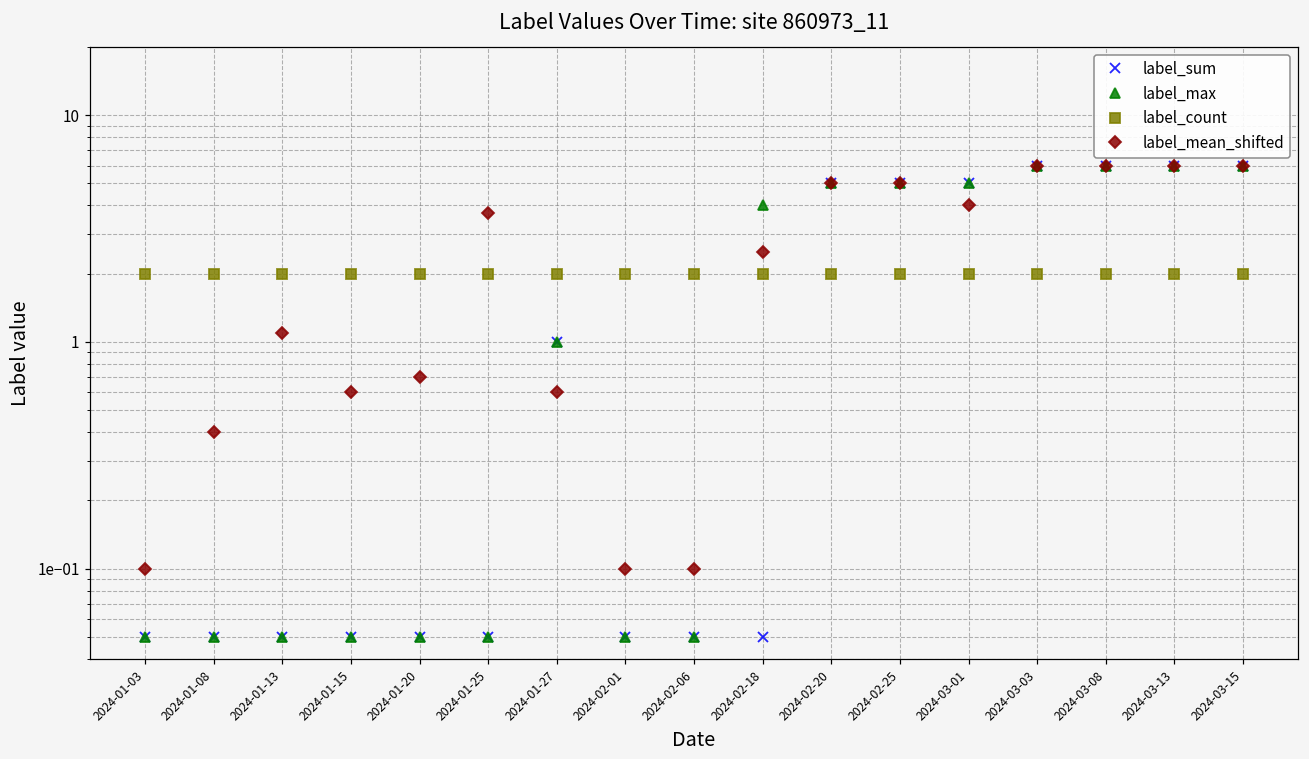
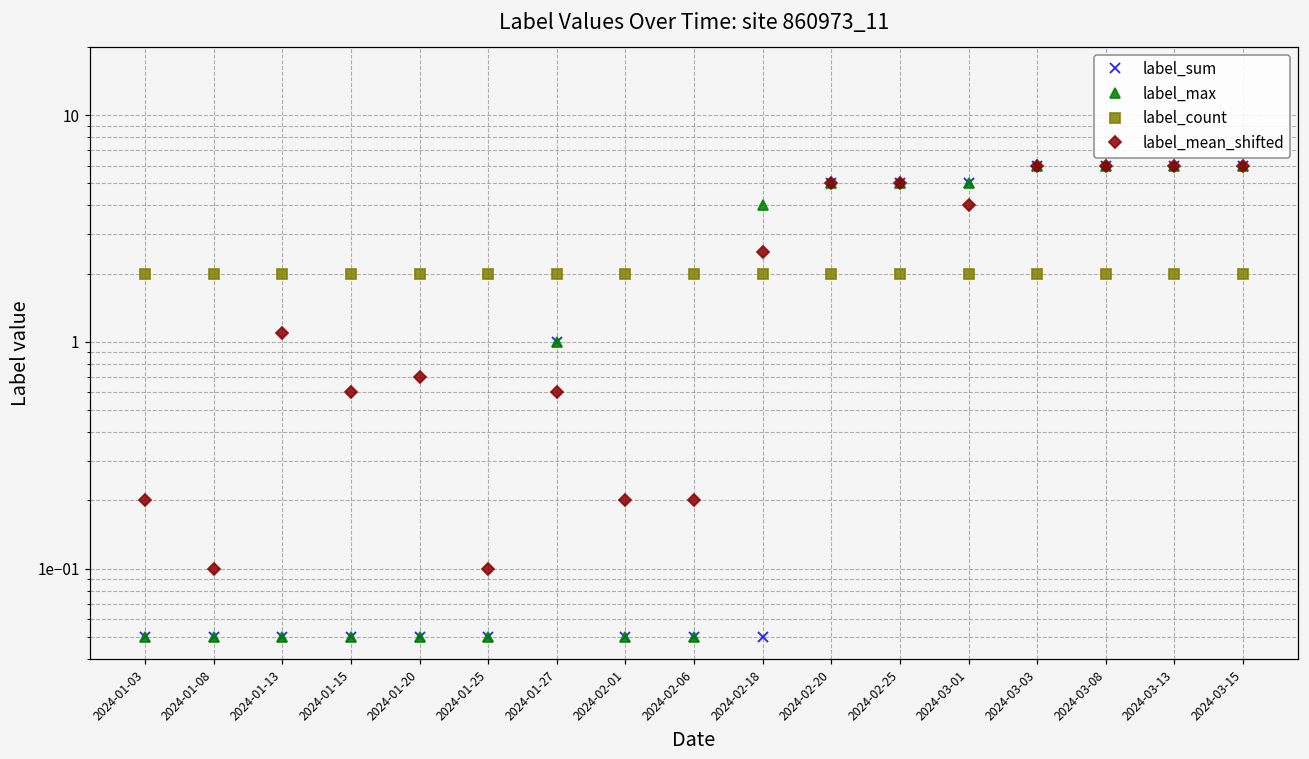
  {
    "label_sum": {
      "2024-02-18": 0.050
    },
    "label_max": {
      "2024-02-18": 4.0
    },
    "label_count": {
      "2024-01-03": 2.0,
      "2024-01-08": 2.0,
      "2024-01-13": 2.0,
      "2024-01-15": 2.0,
      "2024-01-20": 2.0,
      "2024-01-25": 2.0,
      "2024-01-27": 2.0,
      "2024-02-01": 2.0,
      "2024-02-06": 2.0,
      "2024-02-18": 2.0,
      "2024-02-20": 2.0,
      "2024-02-25": 2.0,
      "2024-03-01": 2.0,
      "2024-03-03": 2.0,
      "2024-03-08": 2.0,
      "2024-03-13": 2.0,
      "2024-03-15": 2.0
    },
    "label_mean_shifted": {
-     "2024-01-03": 0.1,
-     "2024-01-08": 0.4,
+     "2024-01-03": 0.2,
+     "2024-01-08": 0.1,
      "2024-01-13": 1.1,
      "2024-01-15": 0.6,
      "2024-01-20": 0.7,
-     "2024-01-25": 3.7,
+     "2024-01-25": 0.1,
      "2024-01-27": 0.6,
-     "2024-02-01": 0.1,
-     "2024-02-06": 0.1,
+     "2024-02-01": 0.2,
+     "2024-02-06": 0.2,
      "2024-02-18": 2.5,
      "2024-03-01": 4.0
    }
  }
